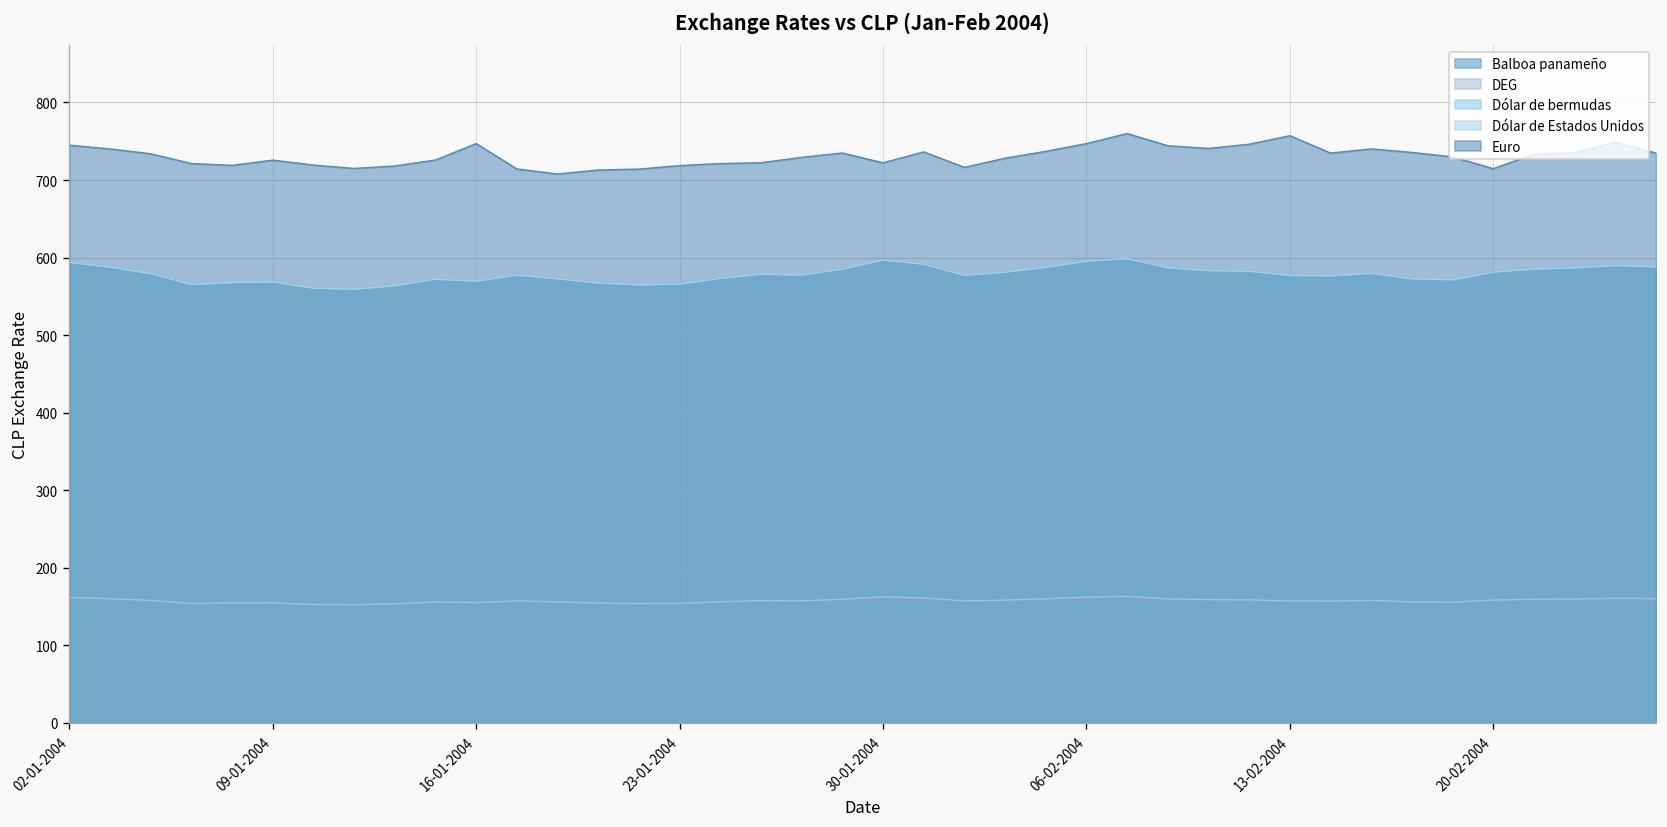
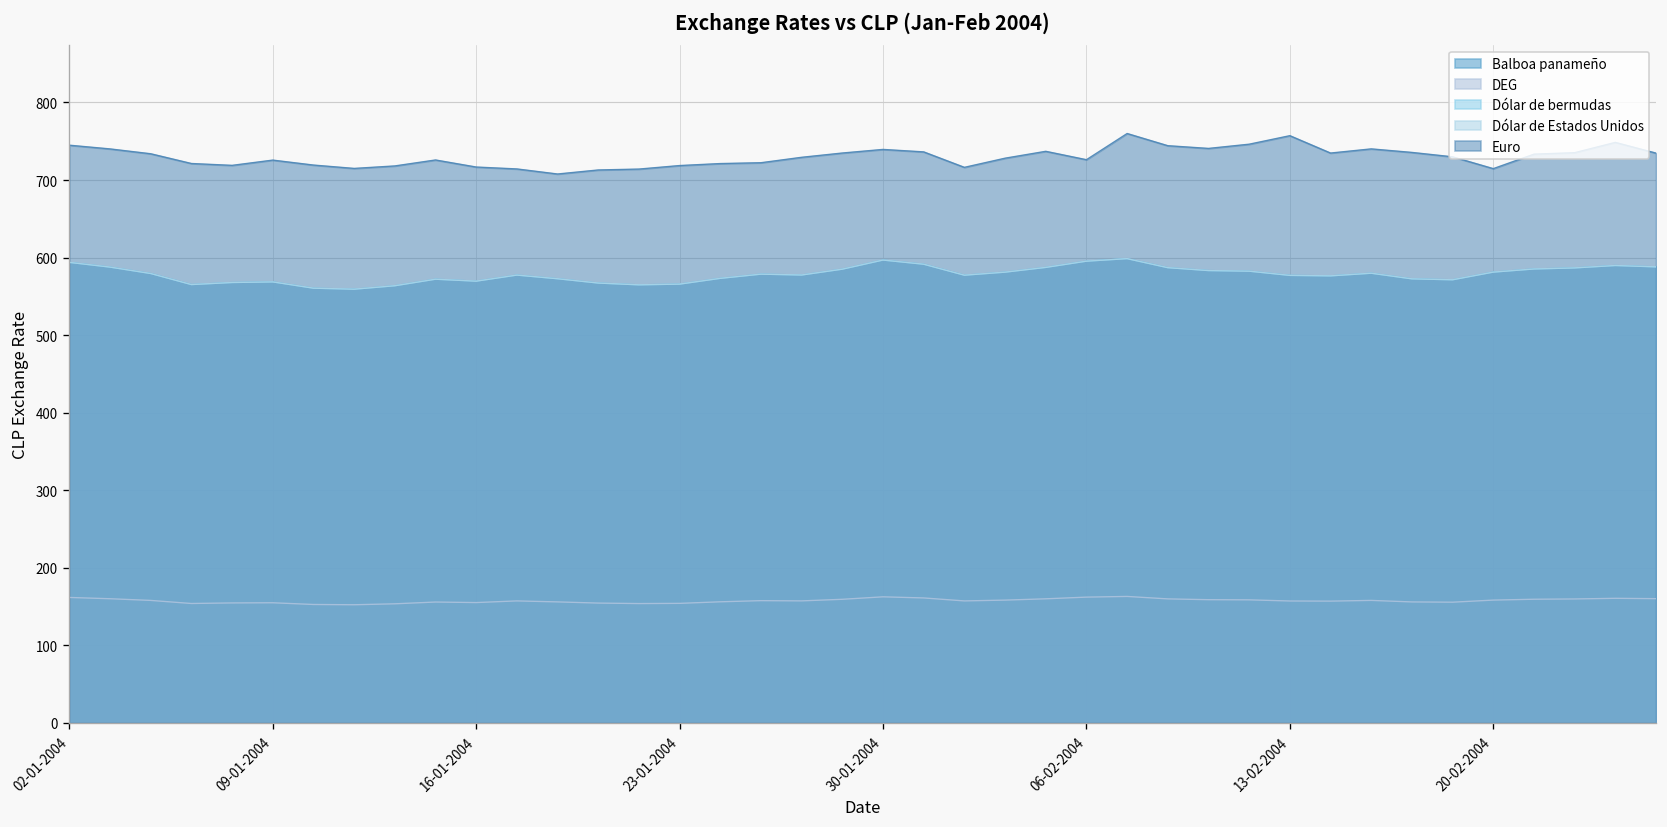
  {
    "Euro": {
      "02-01-2004": 740,
      "09-01-2004": 730,
-     "16-01-2004": 750,
+     "16-01-2004": 720,
      "23-01-2004": 720,
-     "30-01-2004": 720,
-     "06-02-2004": 750,
+     "30-01-2004": 740,
+     "06-02-2004": 730,
      "13-02-2004": 760,
      "20-02-2004": 710
    }
  }
